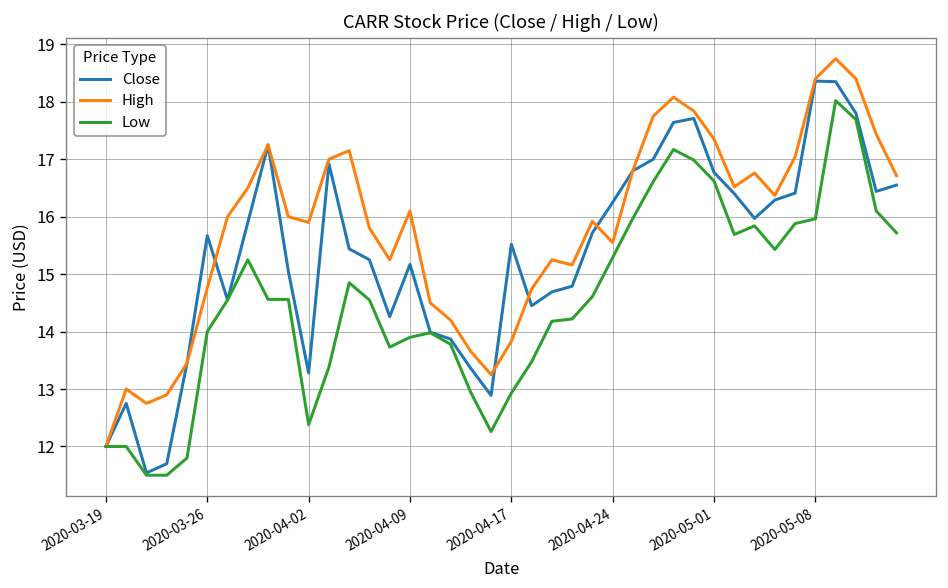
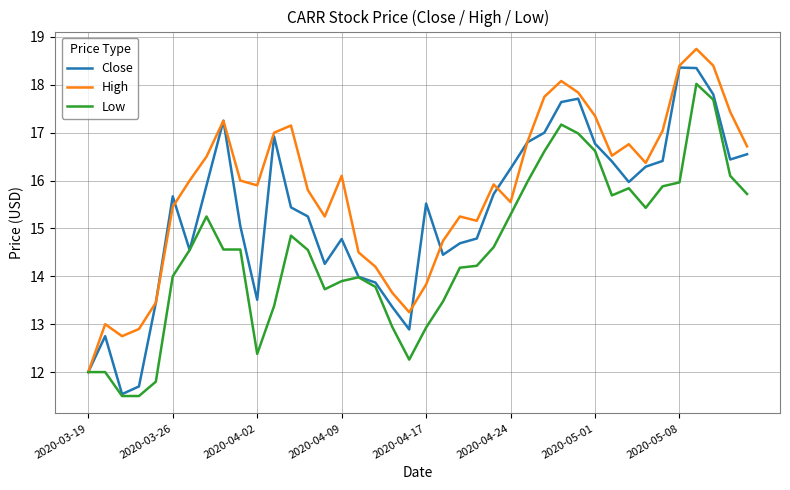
  {
    "Close": {
      "2020-03-26": 15.7,
-     "2020-04-02": 13.3,
-     "2020-04-09": 15.2,
+     "2020-04-02": 13.5,
+     "2020-04-09": 14.8,
      "2020-04-17": 15.5,
      "2020-04-24": 16.3,
      "2020-05-01": 16.8
    },
    "High": {
-     "2020-03-26": 14.8,
+     "2020-03-26": 15.5,
      "2020-04-02": 15.9,
      "2020-04-09": 16.1,
      "2020-04-17": 13.8,
      "2020-04-24": 15.6,
      "2020-05-01": 17.4
    },
    "Low": {
      "2020-03-26": 14.0,
      "2020-04-02": 12.4,
      "2020-04-09": 13.9,
      "2020-04-17": 12.9,
      "2020-04-24": 15.3,
      "2020-05-01": 16.6,
      "2020-05-08": 16.0
    }
  }
